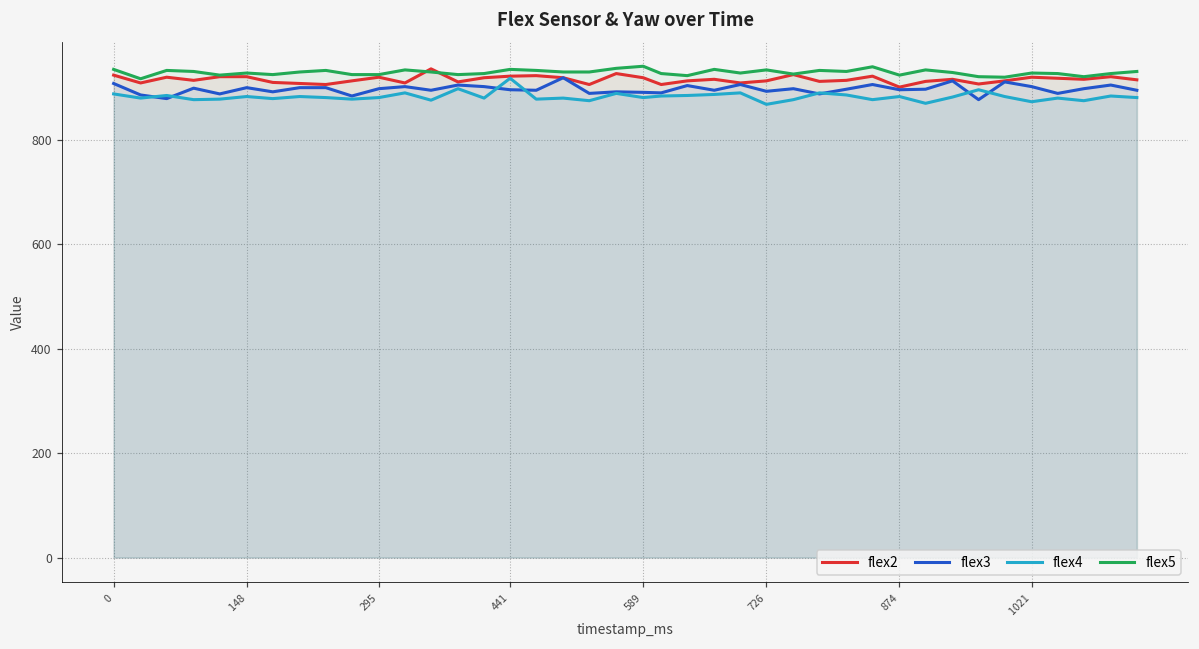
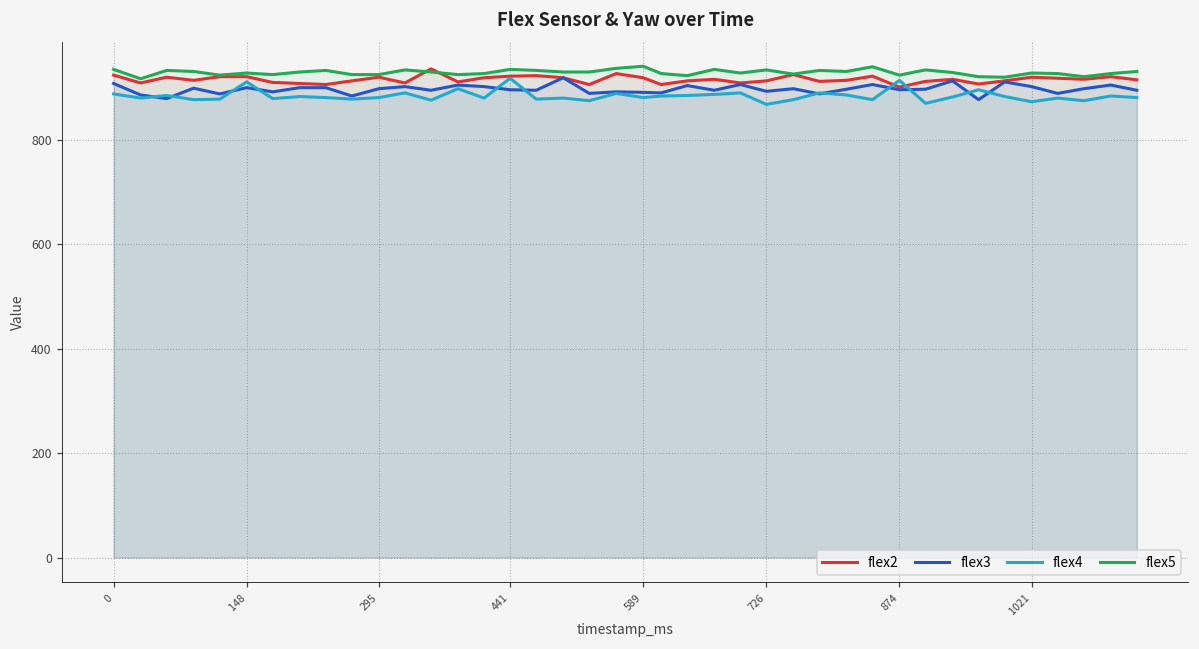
  {
    "flex2": {
      "0": 920,
      "148": 920,
      "589": 920,
      "726": 910,
      "1021": 920
    },
    "flex3": {
      "0": 910,
      "148": 900,
      "295": 900,
      "441": 900,
      "589": 890,
      "726": 890,
      "1021": 900
    },
    "flex4": {
      "0": 890,
-     "148": 880,
+     "148": 910,
      "295": 880,
      "589": 880,
      "726": 870,
-     "874": 880,
+     "874": 910,
      "1021": 870
    },
    "flex5": {
      "0": 940,
      "148": 930,
      "441": 940,
      "589": 940,
      "726": 930,
      "874": 920,
      "1021": 930
    }
  }
